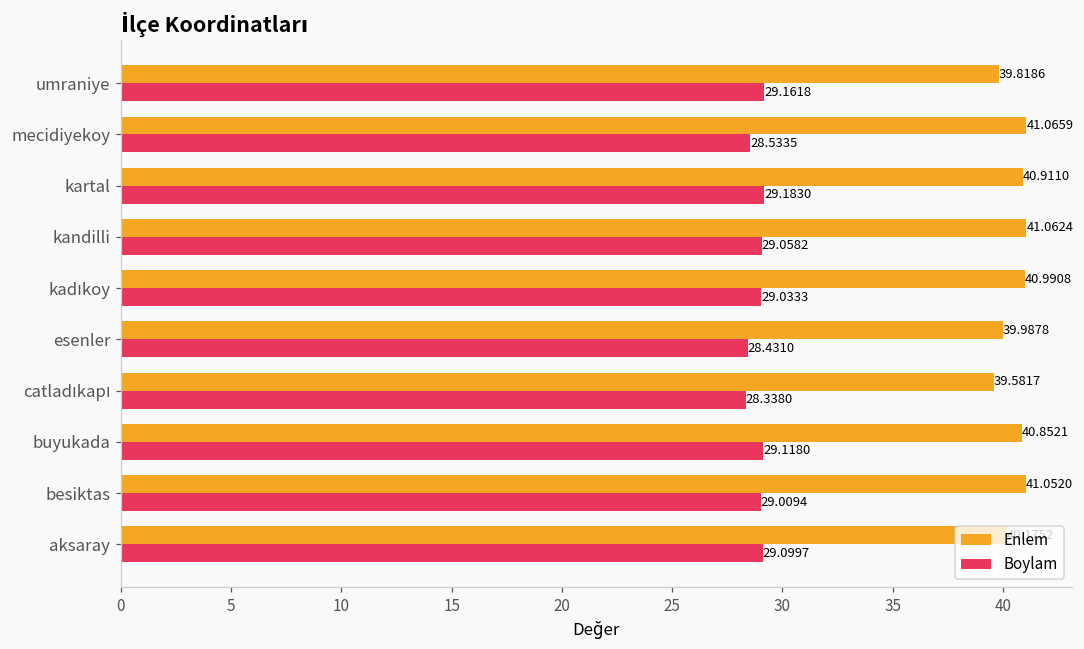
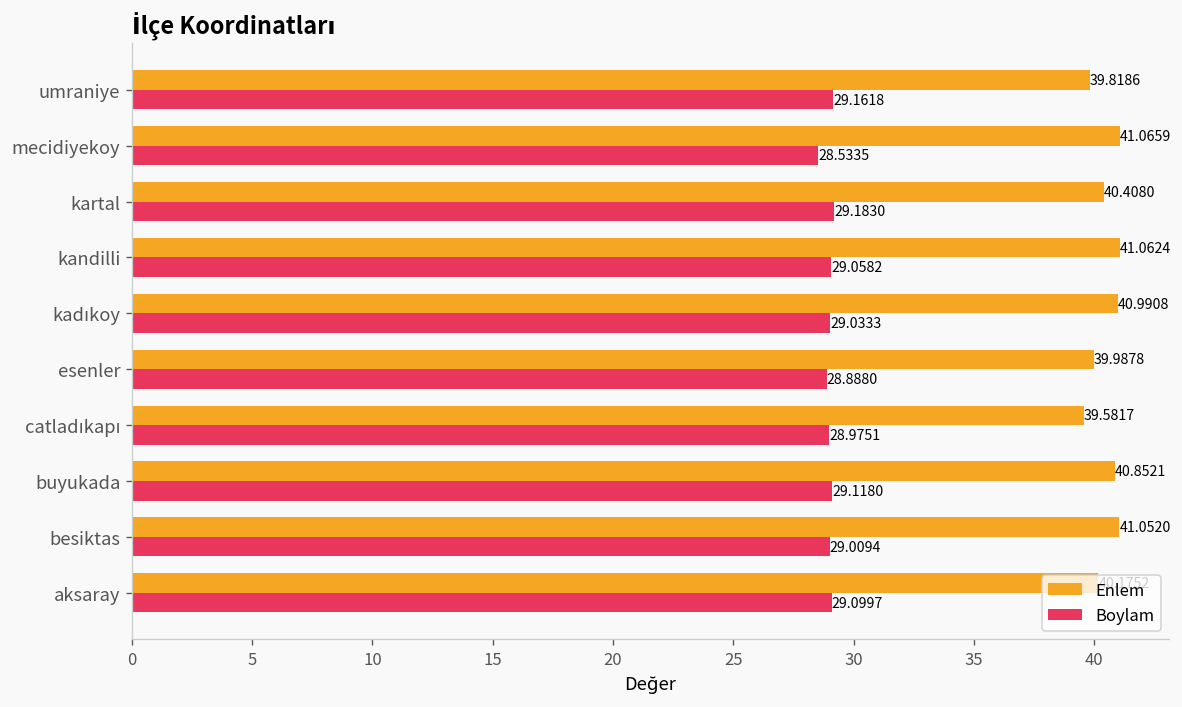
  {
    "Enlem": {
      "umraniye": 39.8186,
      "mecidiyekoy": 41.0659,
-     "kartal": 40.9110,
+     "kartal": 40.4080,
      "kandilli": 41.0624,
      "kadıkoy": 40.9908,
      "esenler": 39.9878,
      "catladıkapı": 39.5817,
      "buyukada": 40.8521,
      "besiktas": 41.0520
    },
    "Boylam": {
      "umraniye": 29.1618,
      "mecidiyekoy": 28.5335,
      "kartal": 29.1830,
      "kandilli": 29.0582,
      "kadıkoy": 29.0333,
-     "esenler": 28.4310,
-     "catladıkapı": 28.3380,
+     "esenler": 28.8880,
+     "catladıkapı": 28.9751,
      "buyukada": 29.1180,
      "besiktas": 29.0094,
      "aksaray": 29.0997
    }
  }
